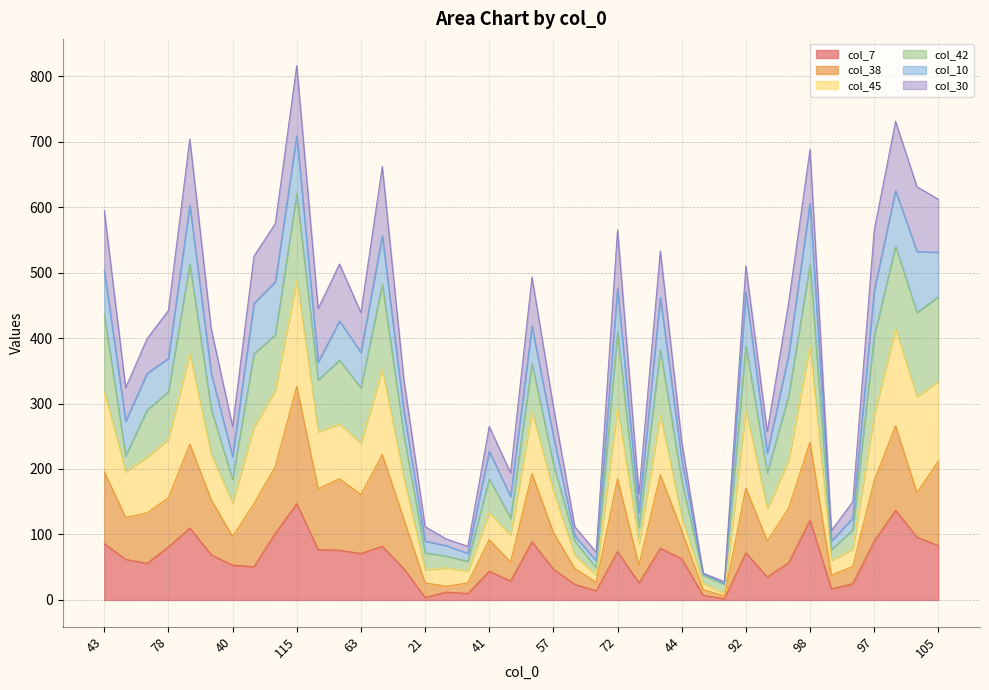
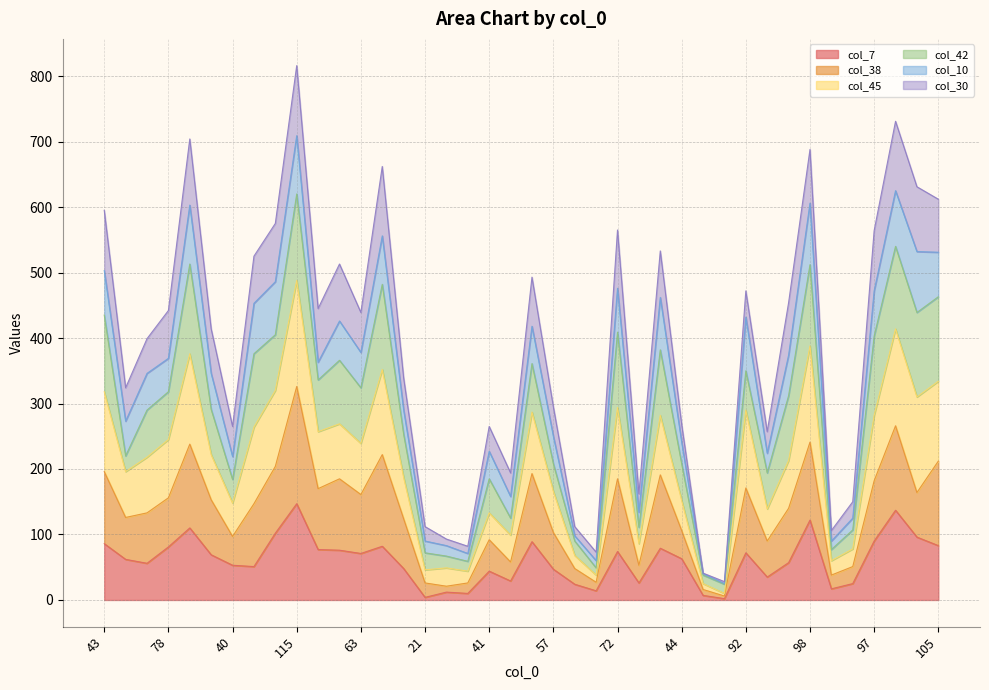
  {
    "col_7": {
      "43": 90,
      "78": 80,
      "40": 50,
      "115": 150,
      "63": 70,
      "21": 0,
      "41": 40,
      "57": 50,
      "72": 70,
      "44": 60,
      "92": 70,
      "98": 120,
      "97": 90,
      "105": 80
    },
    "col_38": {
      "43": 110,
      "78": 80,
      "40": 40,
      "115": 180,
      "63": 90,
      "21": 20,
      "41": 50,
      "57": 60,
      "72": 110,
      "44": 40,
      "92": 100,
      "98": 120,
      "97": 90,
      "105": 130
    },
    "col_45": {
      "43": 120,
      "78": 90,
      "40": 50,
      "115": 160,
      "63": 80,
      "21": 20,
      "41": 40,
      "57": 60,
      "72": 110,
-     "44": 20,
+     "44": 50,
      "92": 120,
      "98": 150,
      "97": 100,
      "105": 120
    },
    "col_42": {
      "43": 120,
      "78": 70,
      "40": 40,
      "115": 130,
      "63": 90,
      "21": 30,
      "41": 50,
      "57": 40,
      "72": 120,
      "44": 60,
-     "92": 100,
+     "92": 60,
      "98": 120,
      "97": 120,
      "105": 130
    }
  }
